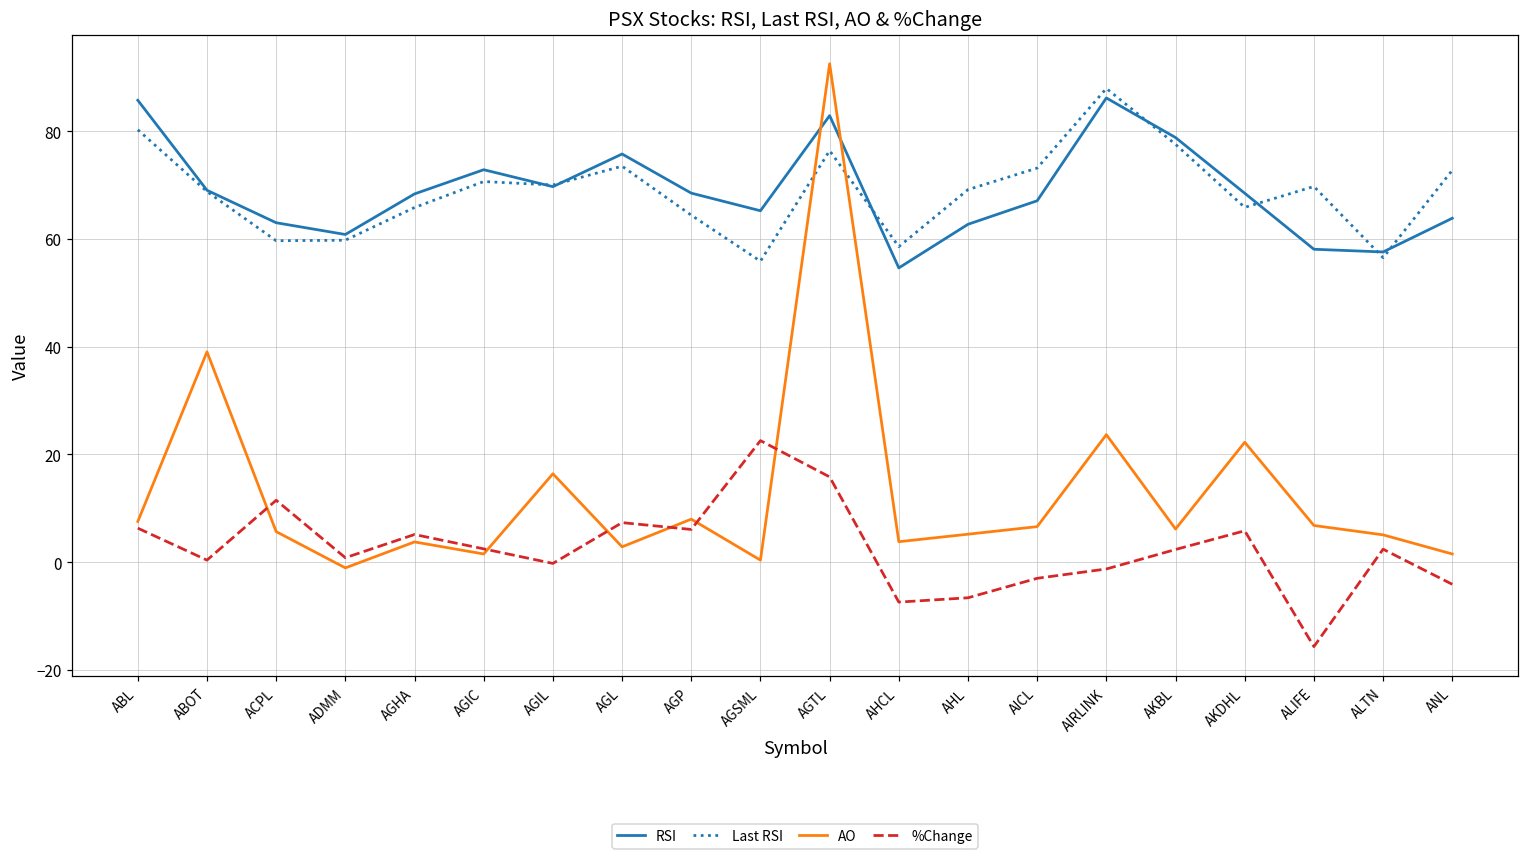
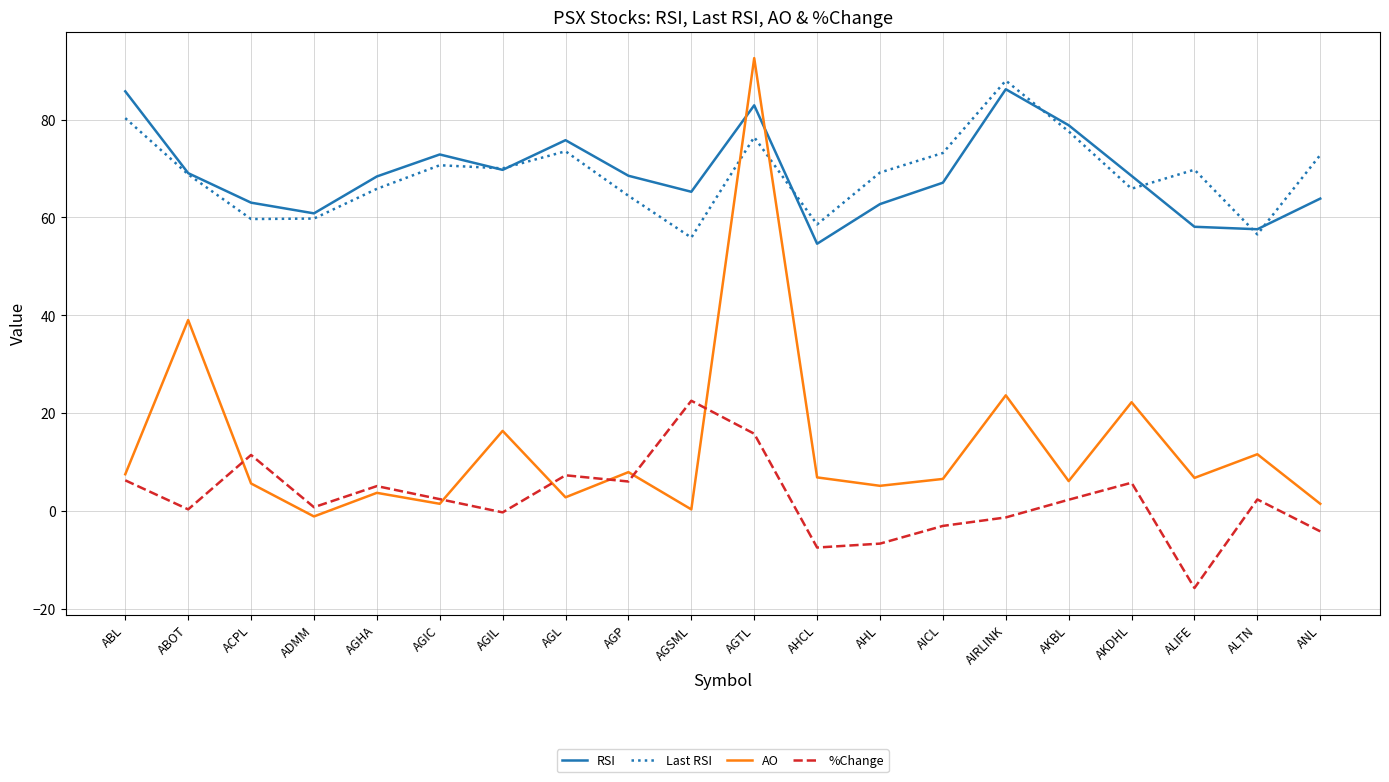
  {
    "AO": {
      "ABL": 8,
      "ABOT": 39,
      "ACPL": 6,
      "ADMM": -1,
      "AGHA": 4,
      "AGIC": 1,
      "AGIL": 16,
      "AGL": 3,
      "AGP": 8,
      "AGSML": 0,
      "AGTL": 93,
-     "AHCL": 4,
+     "AHCL": 7,
      "AHL": 5,
      "AICL": 7,
      "AIRLINK": 24,
      "AKBL": 6,
      "AKDHL": 22,
      "ALIFE": 7,
-     "ALTN": 5,
+     "ALTN": 12,
      "ANL": 1
    },
    "%Change": {
      "ABL": 6,
      "ABOT": 0,
      "ACPL": 11,
      "ADMM": 1,
      "AGHA": 5,
      "AGIC": 2,
      "AGIL": 0,
      "AGL": 7,
      "AGP": 6,
      "AGSML": 23,
      "AGTL": 16,
      "AHCL": -7,
      "AHL": -7,
      "AICL": -3,
      "AIRLINK": -1,
      "AKBL": 2,
      "AKDHL": 6,
      "ALIFE": -16,
      "ALTN": 2,
      "ANL": -4
    }
  }
